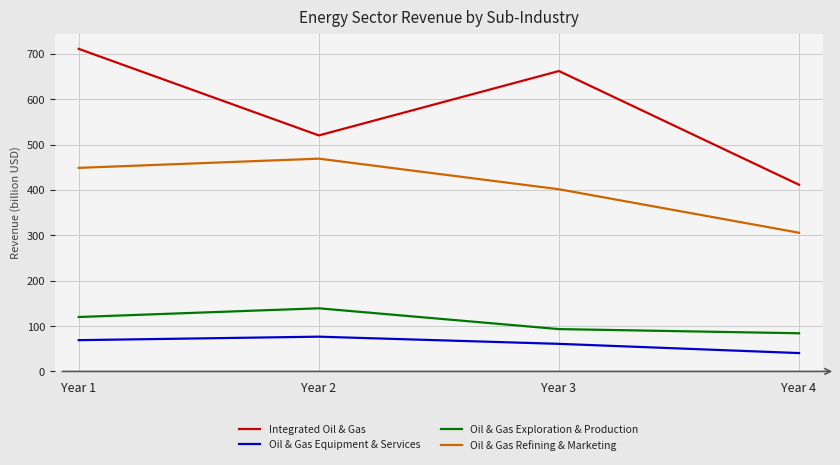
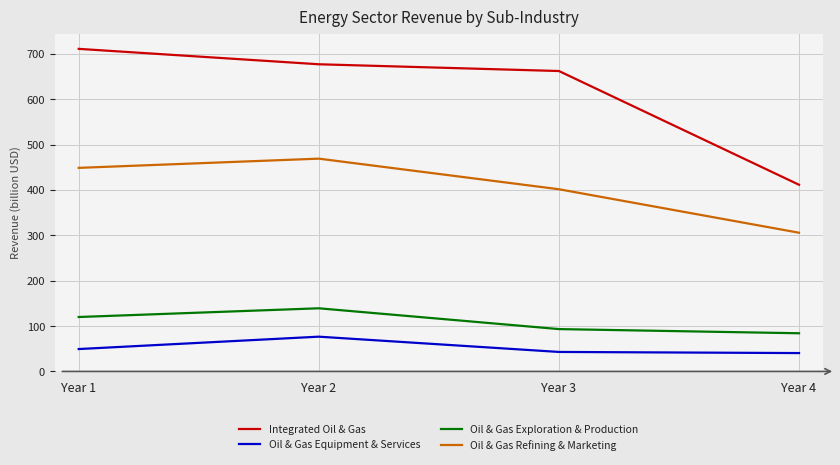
  {
    "Integrated Oil & Gas": {
      "Year 1": 710,
-     "Year 2": 520,
+     "Year 2": 680,
      "Year 3": 660,
      "Year 4": 410
    },
    "Oil & Gas Equipment & Services": {
-     "Year 1": 70,
+     "Year 1": 50,
      "Year 2": 80,
-     "Year 3": 60,
+     "Year 3": 40,
      "Year 4": 40
    },
    "Oil & Gas Exploration & Production": {
      "Year 1": 120,
      "Year 2": 140,
      "Year 3": 90,
      "Year 4": 80
    },
    "Oil & Gas Refining & Marketing": {
      "Year 1": 450,
      "Year 2": 470,
      "Year 3": 400,
      "Year 4": 310
    }
  }
